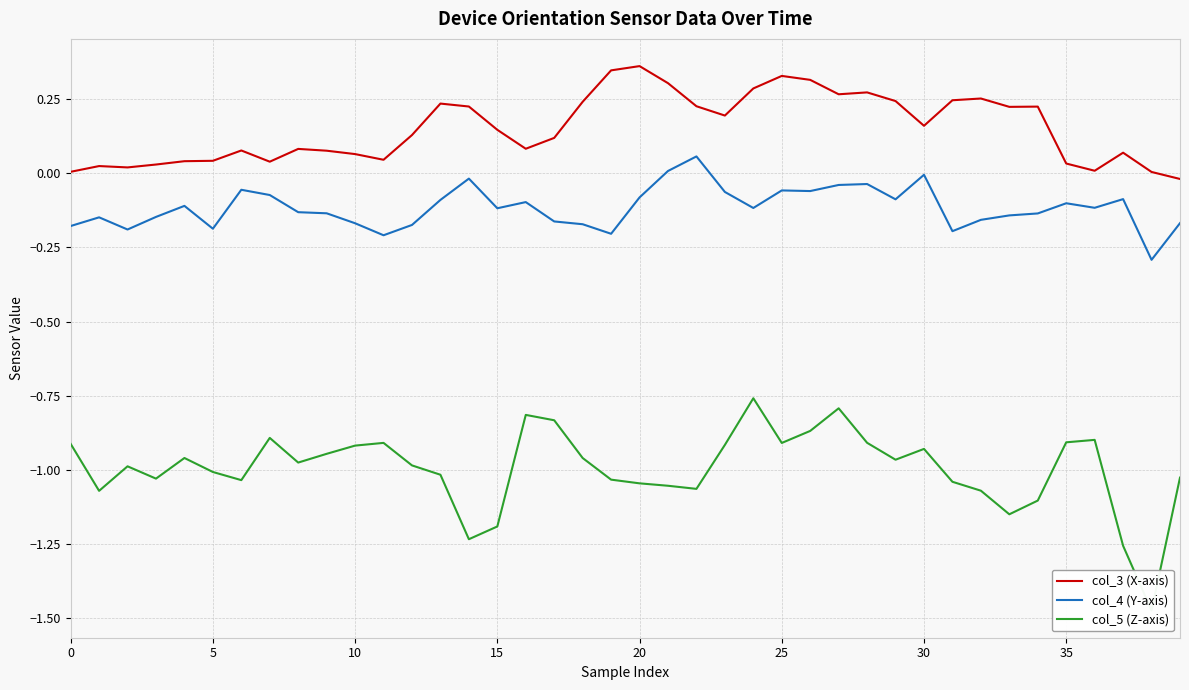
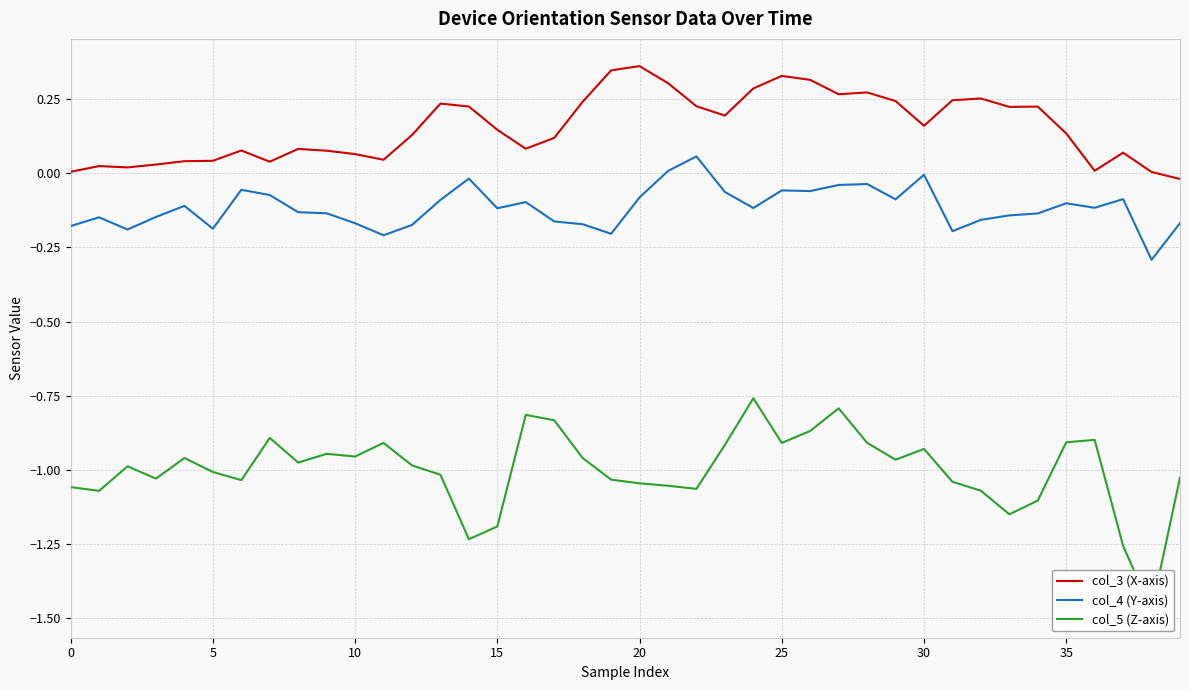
  {
    "col_3 (X-axis)": {
      "0": 0.00,
      "5": 0.04,
      "10": 0.06,
      "15": 0.15,
      "20": 0.36,
      "25": 0.33,
      "30": 0.16,
-     "35": 0.03
+     "35": 0.13
    },
    "col_4 (Y-axis)": {
      "0": -0.18,
      "5": -0.19,
      "10": -0.17,
      "15": -0.12,
      "20": -0.08,
      "25": -0.06,
      "30": -0.01,
      "35": -0.10
    },
    "col_5 (Z-axis)": {
-     "0": -0.91,
+     "0": -1.06,
      "5": -1.01,
-     "10": -0.92,
+     "10": -0.96,
      "15": -1.19,
      "20": -1.05,
      "25": -0.91,
      "30": -0.93,
      "35": -0.91
    }
  }
